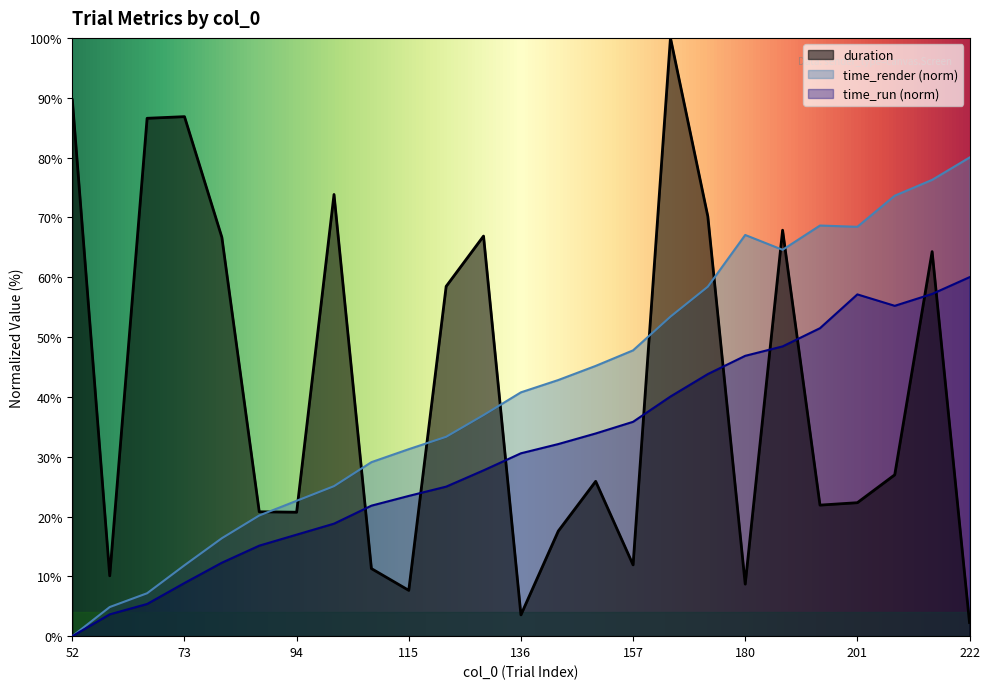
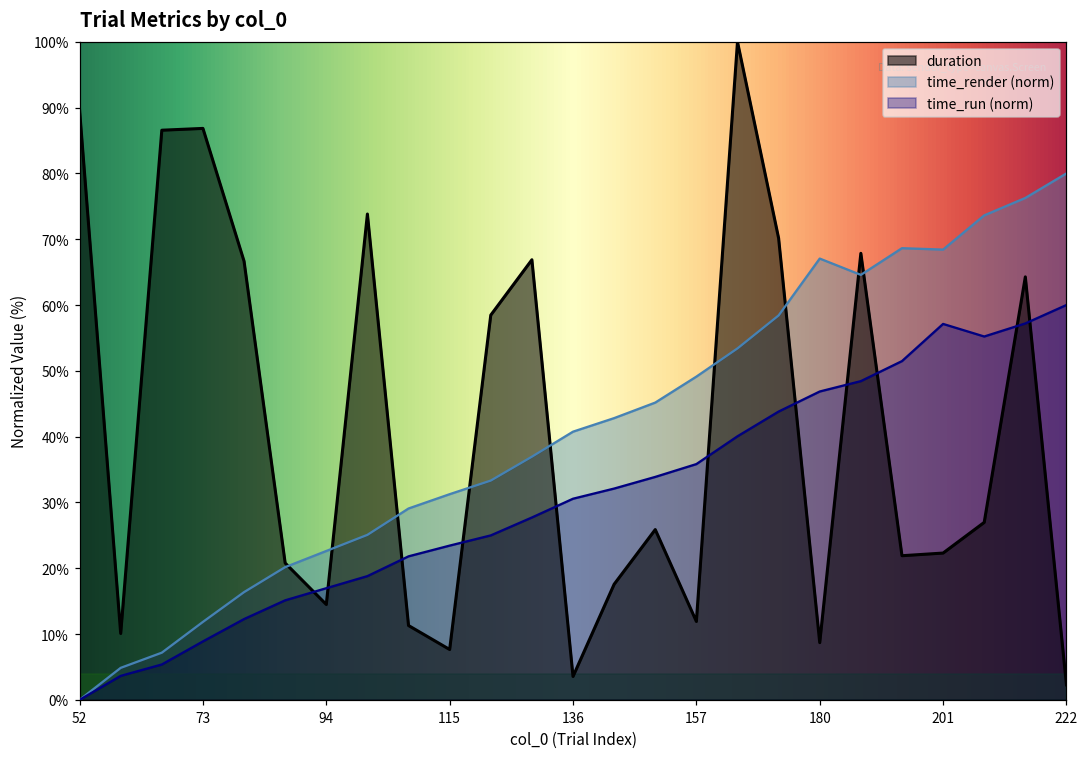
  {
    "duration": {
      "52": "90%",
      "73": "87%",
-     "94": "21%",
+     "94": "14%",
      "115": "8%",
      "157": "12%",
      "180": "9%",
      "201": "22%"
    },
    "time_render (norm)": {
      "73": "12%",
      "94": "23%",
      "115": "31%",
      "136": "41%",
-     "157": "48%",
+     "157": "49%",
      "180": "67%",
      "201": "68%",
      "222": "80%"
    },
    "time_run (norm)": {
      "73": "9%",
      "94": "17%",
      "115": "23%",
      "136": "31%",
      "157": "36%",
      "180": "47%",
      "201": "57%",
      "222": "60%"
    }
  }
